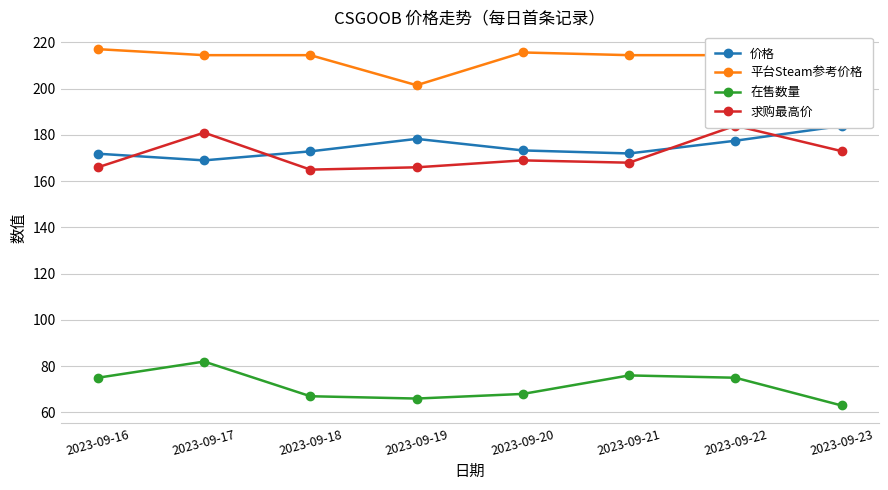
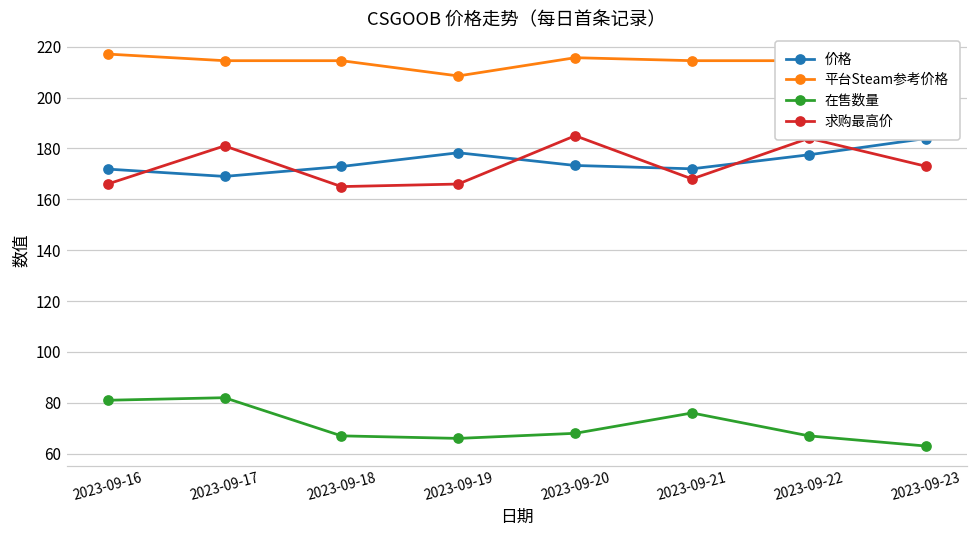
  {
    "价格": {
      "2023-09-16": 172,
      "2023-09-17": 169,
      "2023-09-18": 173,
      "2023-09-19": 178,
      "2023-09-20": 173,
      "2023-09-21": 172,
      "2023-09-22": 178
    },
    "平台Steam参考价格": {
      "2023-09-16": 217,
      "2023-09-17": 215,
      "2023-09-18": 215,
-     "2023-09-19": 202,
+     "2023-09-19": 209,
      "2023-09-20": 216,
      "2023-09-21": 215
    },
    "在售数量": {
-     "2023-09-16": 75,
+     "2023-09-16": 81,
      "2023-09-17": 82,
      "2023-09-18": 67,
      "2023-09-19": 66,
      "2023-09-20": 68,
      "2023-09-21": 76,
-     "2023-09-22": 75,
+     "2023-09-22": 67,
      "2023-09-23": 63
    },
    "求购最高价": {
      "2023-09-16": 166,
      "2023-09-17": 181,
      "2023-09-18": 165,
      "2023-09-19": 166,
-     "2023-09-20": 169,
+     "2023-09-20": 185,
      "2023-09-21": 168,
      "2023-09-23": 173
    }
  }
